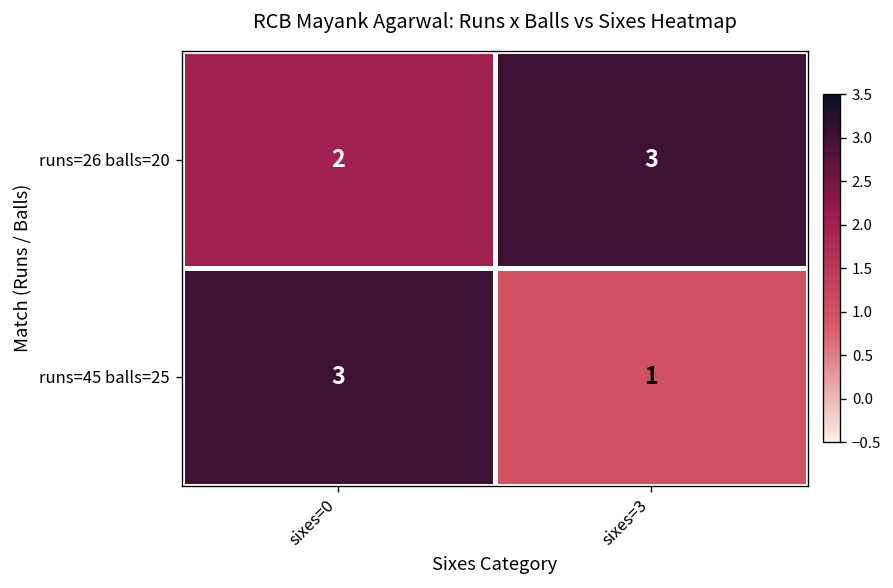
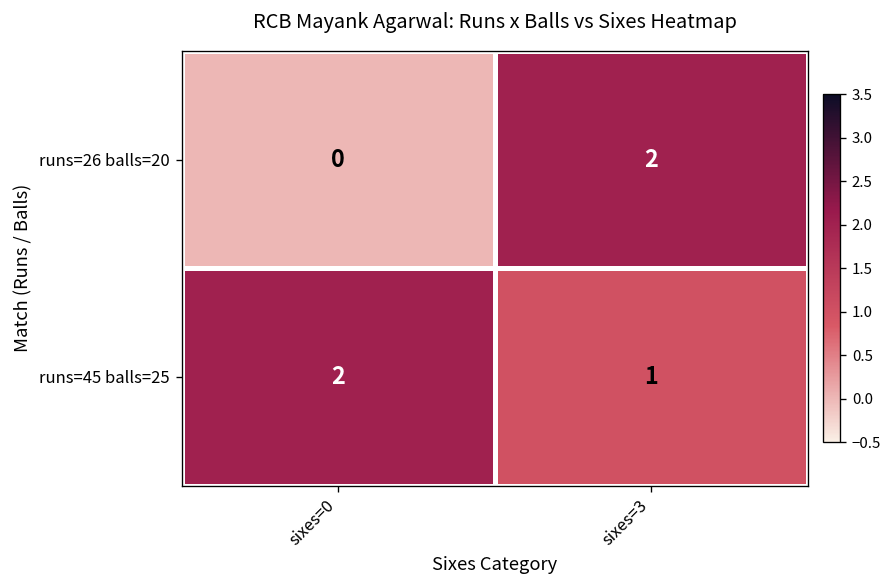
  {
    "runs=26 balls=20": {
-     "sixes=0": 2,
-     "sixes=3": 3
+     "sixes=0": 0,
+     "sixes=3": 2
    },
    "runs=45 balls=25": {
-     "sixes=0": 3,
+     "sixes=0": 2,
      "sixes=3": 1
    }
  }
